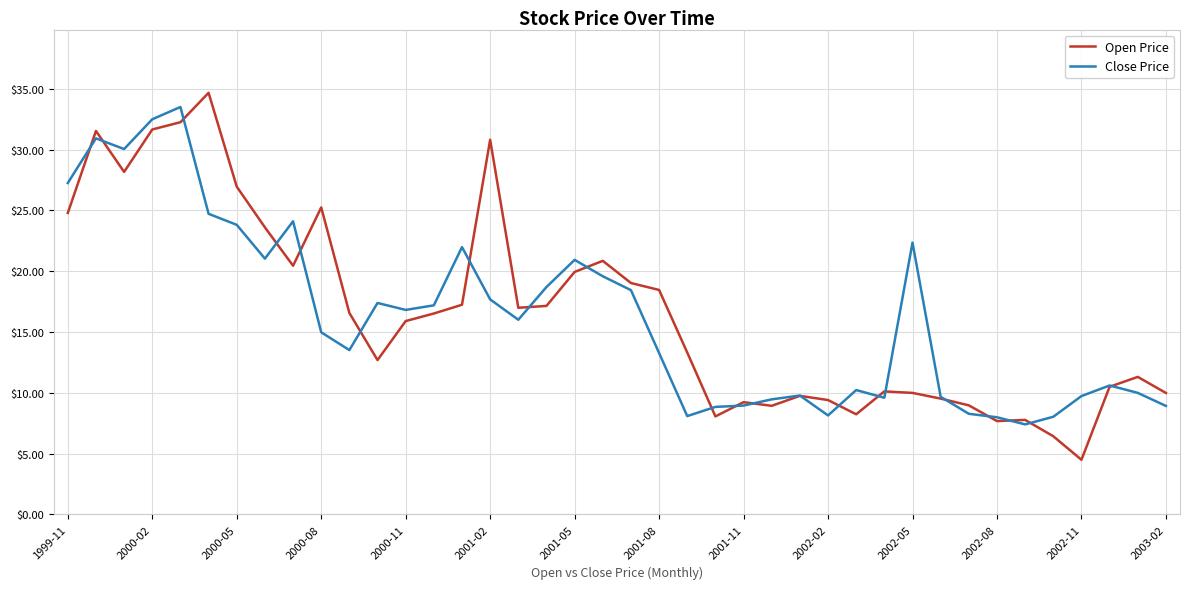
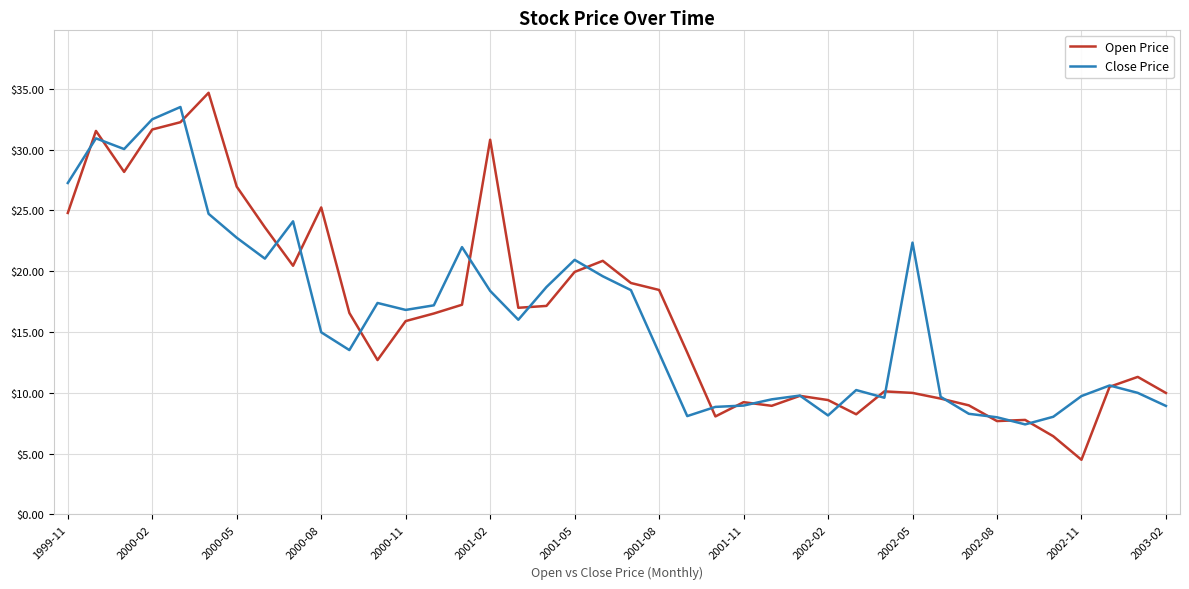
  {
    "Open Price": {
      "1999-11": "$24.8",
      "2000-02": "$31.7",
      "2000-05": "$27.0",
      "2000-08": "$25.2",
      "2000-11": "$15.9",
      "2001-02": "$30.8",
      "2001-05": "$19.9",
      "2001-08": "$18.5",
      "2001-11": "$9.2",
      "2002-02": "$9.4",
      "2002-05": "$10.0",
      "2002-08": "$7.7",
      "2002-11": "$4.5",
      "2003-02": "$10.0"
    },
    "Close Price": {
      "1999-11": "$27.3",
      "2000-02": "$32.5",
-     "2000-05": "$23.8",
+     "2000-05": "$22.8",
      "2000-08": "$15.0",
      "2000-11": "$16.8",
-     "2001-02": "$17.7",
+     "2001-02": "$18.4",
      "2001-05": "$20.9",
      "2001-08": "$13.3",
      "2001-11": "$8.9",
      "2002-02": "$8.1",
      "2002-05": "$22.3",
      "2002-08": "$8.0",
      "2002-11": "$9.7",
      "2003-02": "$8.9"
    }
  }
